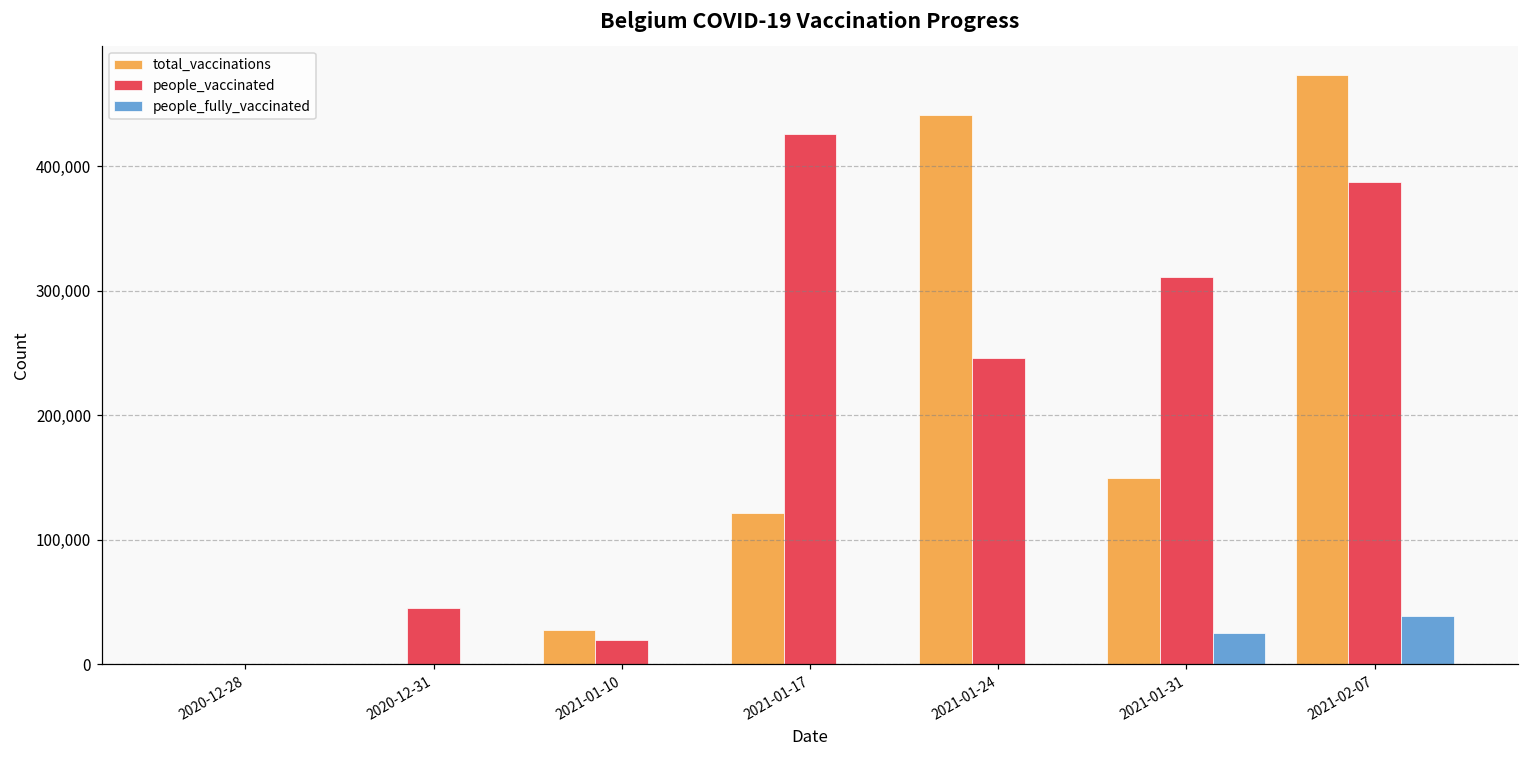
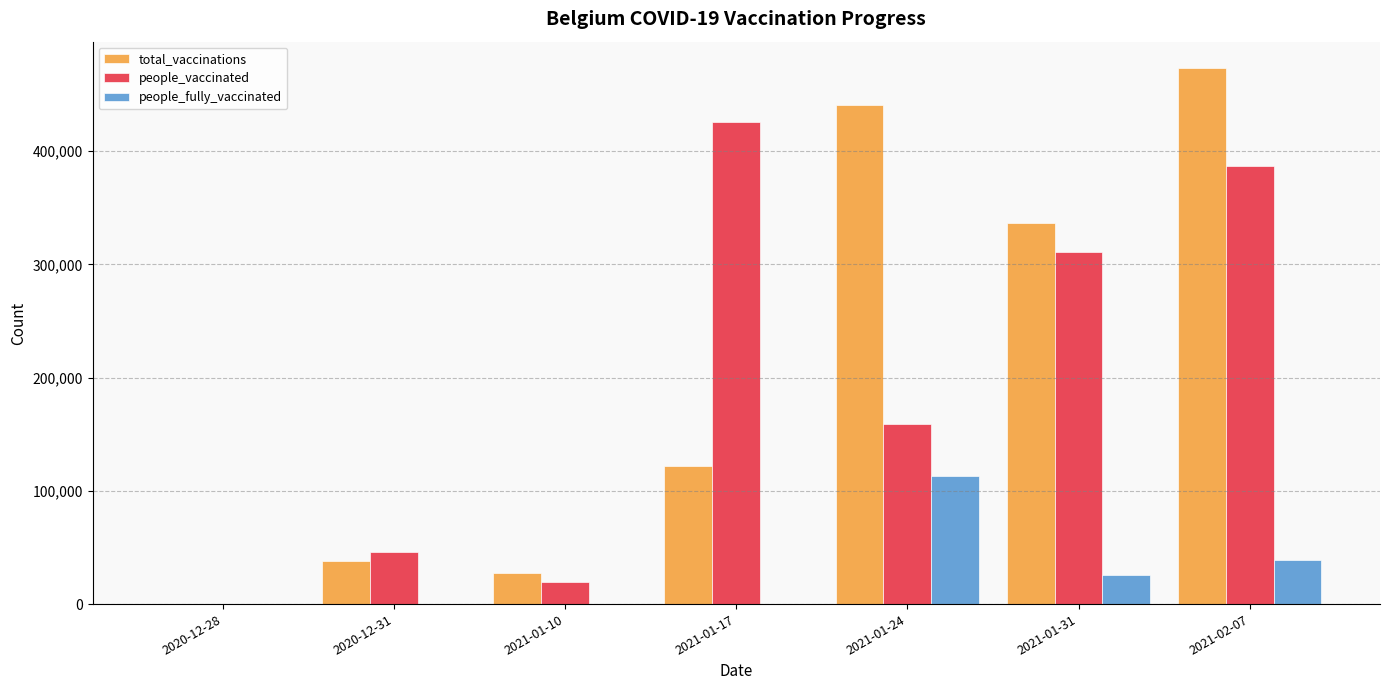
  {
    "total_vaccinations": {
-     "2020-12-31": "1,000",
+     "2020-12-31": "38,000",
      "2021-01-10": "27,000",
      "2021-01-17": "122,000",
      "2021-01-24": "441,000",
-     "2021-01-31": "149,000",
+     "2021-01-31": "336,000",
      "2021-02-07": "473,000"
    },
    "people_vaccinated": {
      "2020-12-31": "46,000",
      "2021-01-10": "20,000",
      "2021-01-17": "426,000",
-     "2021-01-24": "246,000",
+     "2021-01-24": "159,000",
      "2021-01-31": "311,000",
      "2021-02-07": "387,000"
    },
    "people_fully_vaccinated": {
      "2020-12-28": "0",
      "2020-12-31": "0",
-     "2021-01-24": "1,000",
+     "2021-01-24": "113,000",
      "2021-01-31": "26,000",
      "2021-02-07": "39,000"
    }
  }
